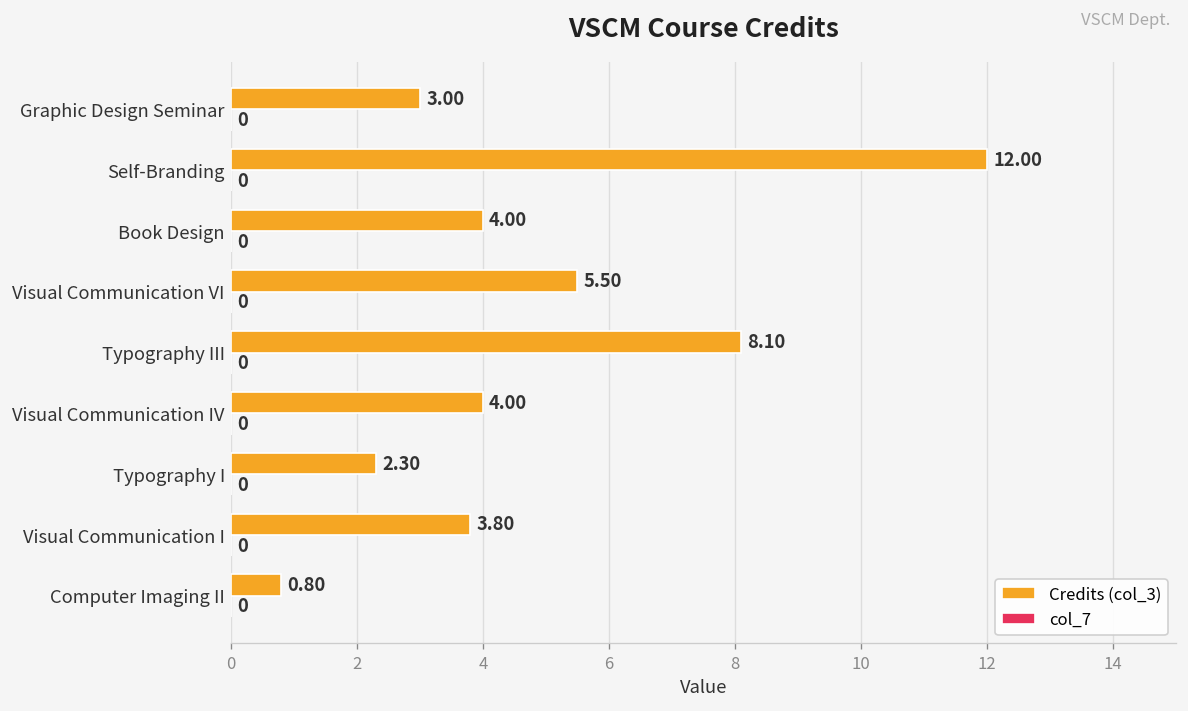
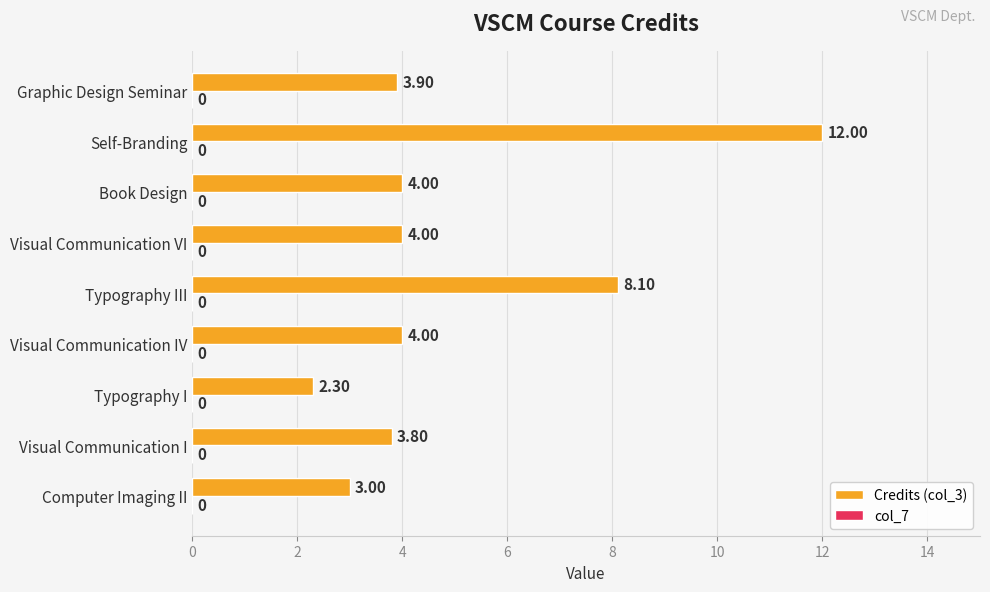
  {
    "Credits (col_3)": {
-     "Graphic Design Seminar": 3.00,
+     "Graphic Design Seminar": 3.90,
      "Self-Branding": 12.00,
      "Book Design": 4.00,
-     "Visual Communication VI": 5.50,
+     "Visual Communication VI": 4.00,
      "Typography III": 8.10,
      "Visual Communication IV": 4.00,
      "Typography I": 2.30,
      "Visual Communication I": 3.80,
-     "Computer Imaging II": 0.80
+     "Computer Imaging II": 3.00
    },
    "col_7": {
      "Graphic Design Seminar": 0,
      "Self-Branding": 0,
      "Book Design": 0,
      "Visual Communication VI": 0,
      "Typography III": 0,
      "Visual Communication IV": 0,
      "Typography I": 0,
      "Visual Communication I": 0,
      "Computer Imaging II": 0
    }
  }
